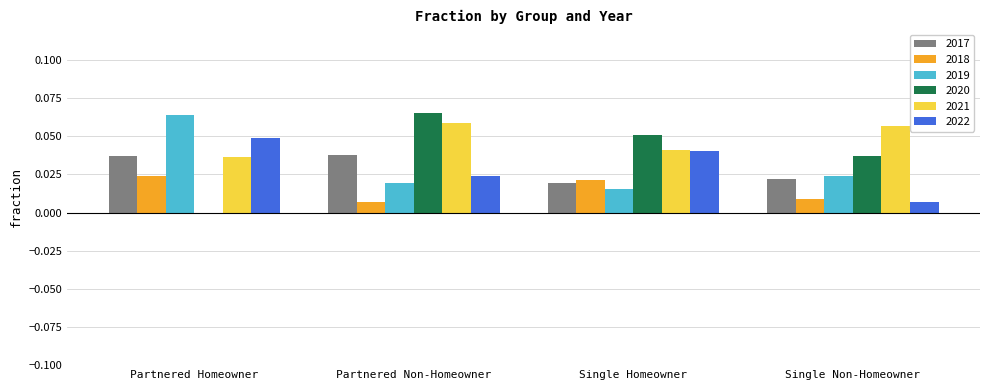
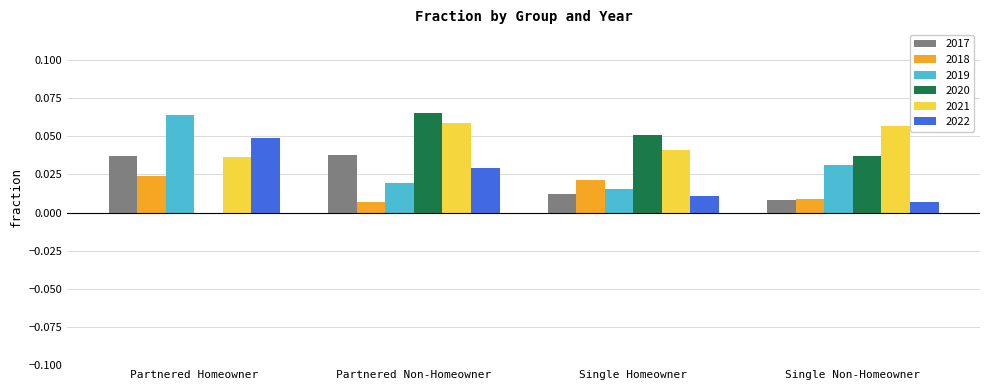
  {
    "2017": {
      "Partnered Homeowner": 0.037,
      "Partnered Non-Homeowner": 0.037,
-     "Single Homeowner": 0.019,
-     "Single Non-Homeowner": 0.022
+     "Single Homeowner": 0.012,
+     "Single Non-Homeowner": 0.008
    },
    "2019": {
      "Partnered Homeowner": 0.064,
      "Partnered Non-Homeowner": 0.020,
      "Single Homeowner": 0.016,
-     "Single Non-Homeowner": 0.024
+     "Single Non-Homeowner": 0.031
    },
    "2020": {
      "Partnered Non-Homeowner": 0.065,
      "Single Homeowner": 0.051,
      "Single Non-Homeowner": 0.037
    },
    "2022": {
      "Partnered Homeowner": 0.049,
-     "Partnered Non-Homeowner": 0.024,
-     "Single Homeowner": 0.041,
+     "Partnered Non-Homeowner": 0.029,
+     "Single Homeowner": 0.011,
      "Single Non-Homeowner": 0.007
    }
  }
